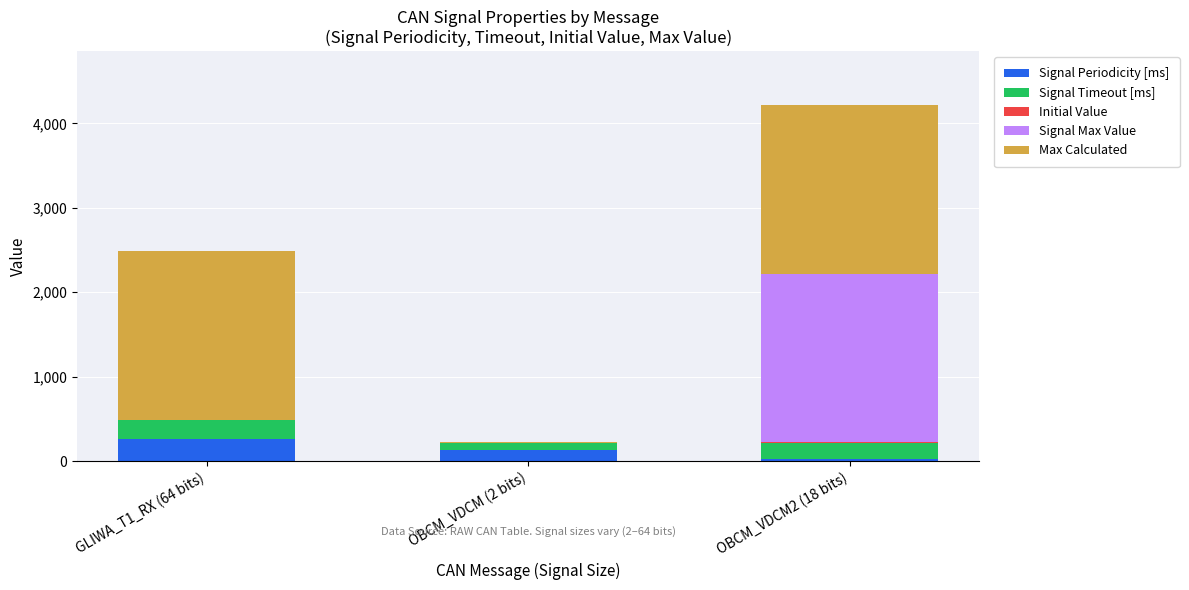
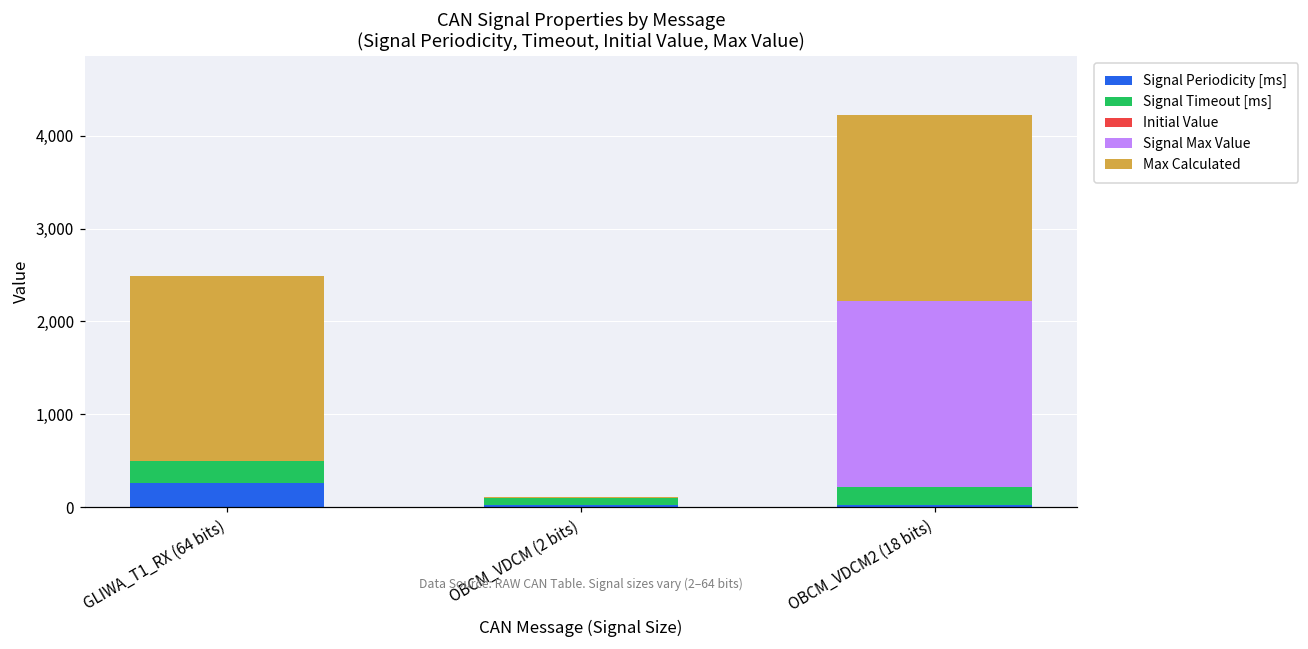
  {
    "Signal Periodicity [ms]": {
      "GLIWA_T1_RX (64 bits)": "300",
-     "OBCM_VDCM (2 bits)": "100"
+     "OBCM_VDCM (2 bits)": "0"
    },
    "Signal Timeout [ms]": {
      "GLIWA_T1_RX (64 bits)": "200",
      "OBCM_VDCM (2 bits)": "100",
      "OBCM_VDCM2 (18 bits)": "200"
    },
    "Initial Value": {
      "GLIWA_T1_RX (64 bits)": "0",
      "OBCM_VDCM (2 bits)": "0"
    },
    "Signal Max Value": {
      "GLIWA_T1_RX (64 bits)": "0",
      "OBCM_VDCM2 (18 bits)": "2,000"
    },
    "Max Calculated": {
      "GLIWA_T1_RX (64 bits)": "2,000",
      "OBCM_VDCM2 (18 bits)": "2,000"
    }
  }
